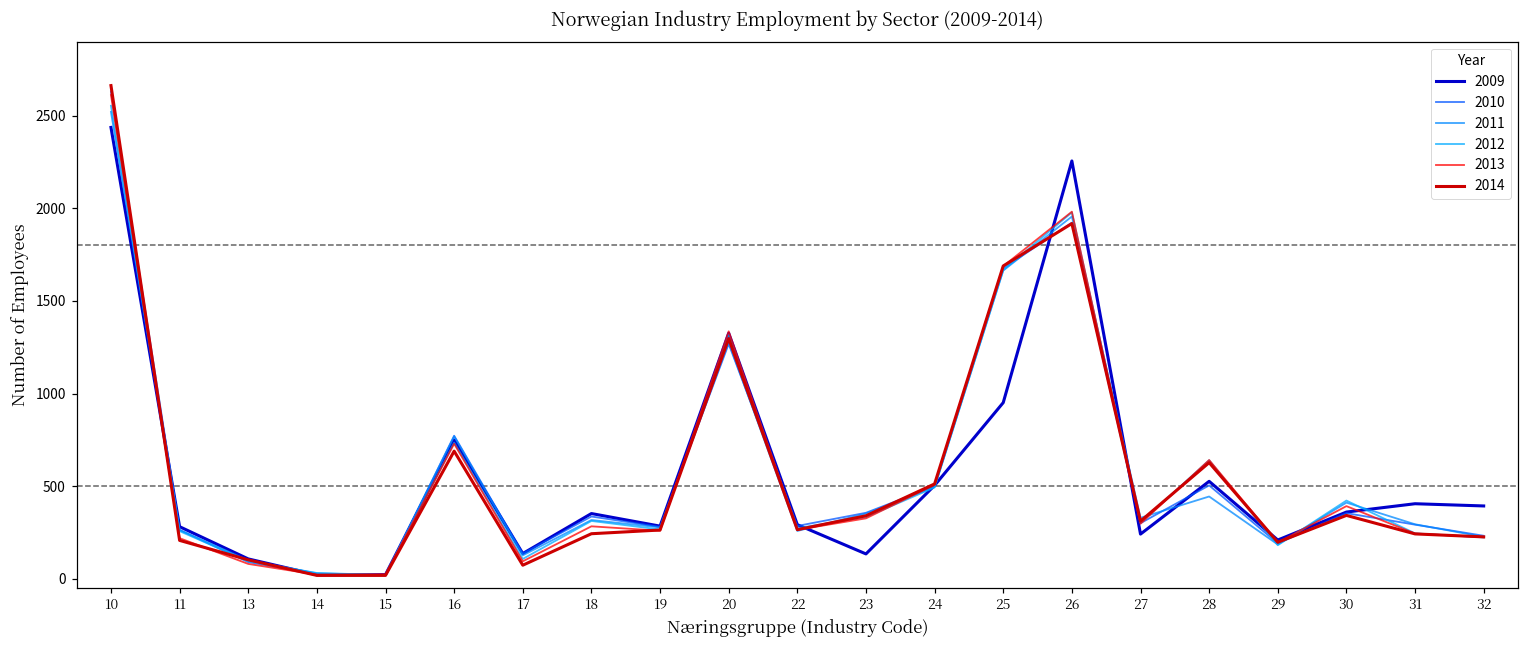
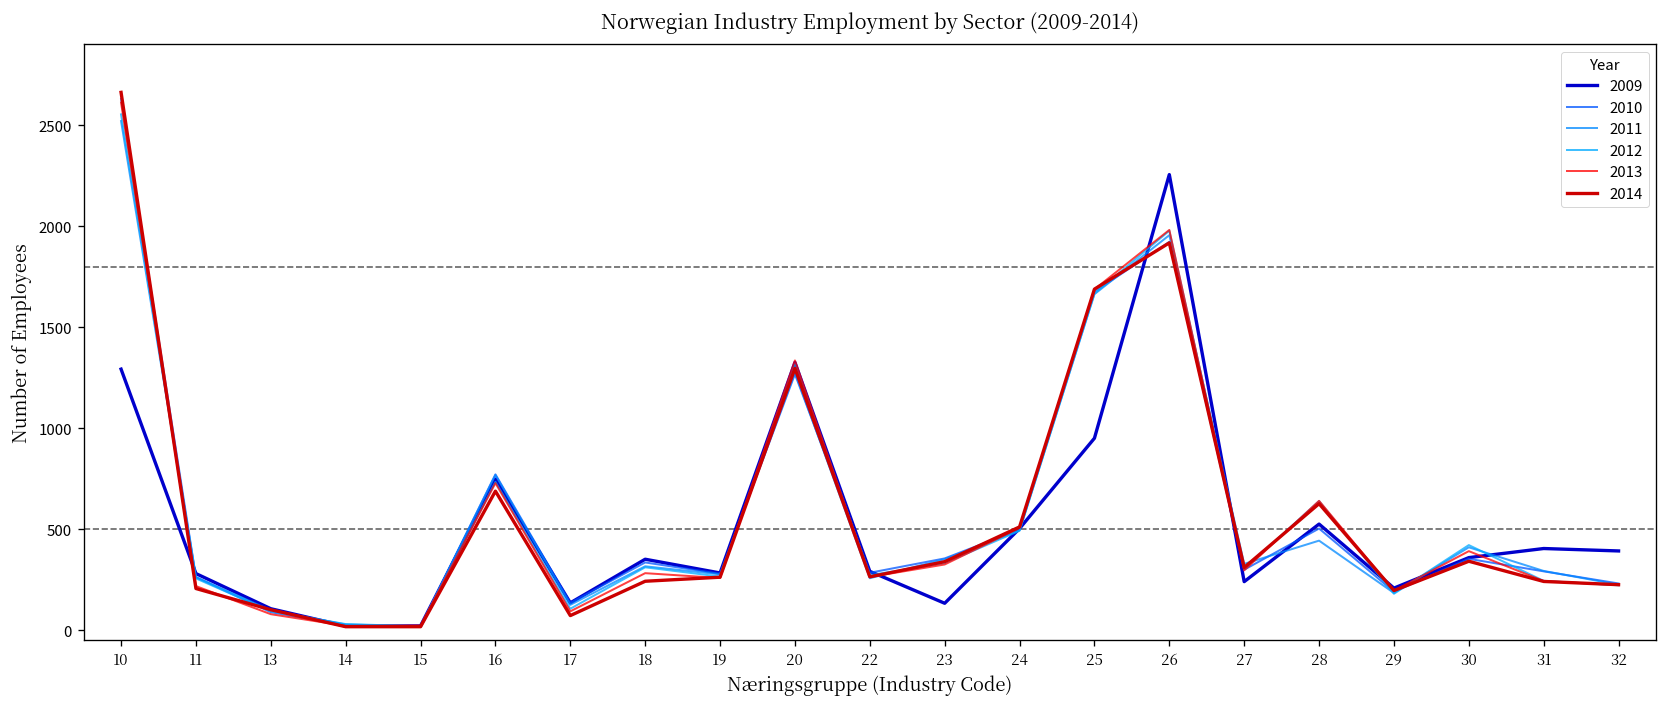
  {
    "2009": {
-     "10": 2440,
+     "10": 1290,
      "11": 280,
      "18": 350,
      "23": 130,
      "25": 950,
      "26": 2260,
      "27": 240,
      "28": 530,
      "31": 410,
      "32": 390
    }
  }
